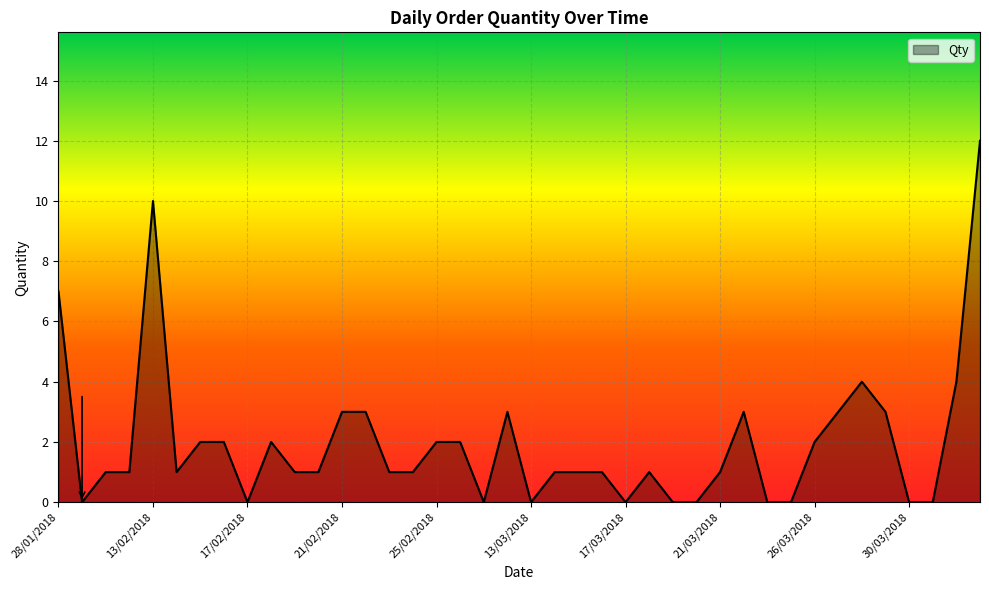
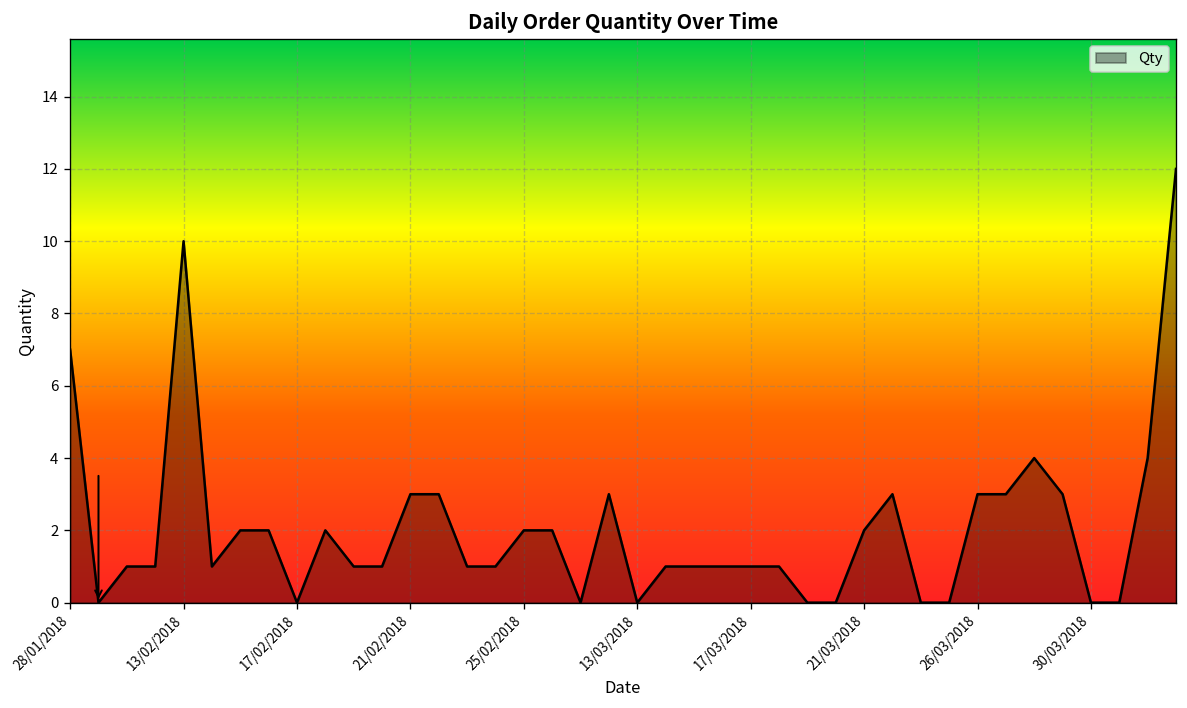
  {
    "28/01/2018": 7,
    "13/02/2018": 10,
    "17/02/2018": 0,
    "21/02/2018": 3,
    "25/02/2018": 2,
    "13/03/2018": 0,
-   "17/03/2018": 0,
-   "21/03/2018": 1,
-   "26/03/2018": 2,
+   "17/03/2018": 1,
+   "21/03/2018": 2,
+   "26/03/2018": 3,
    "30/03/2018": 0
  }
